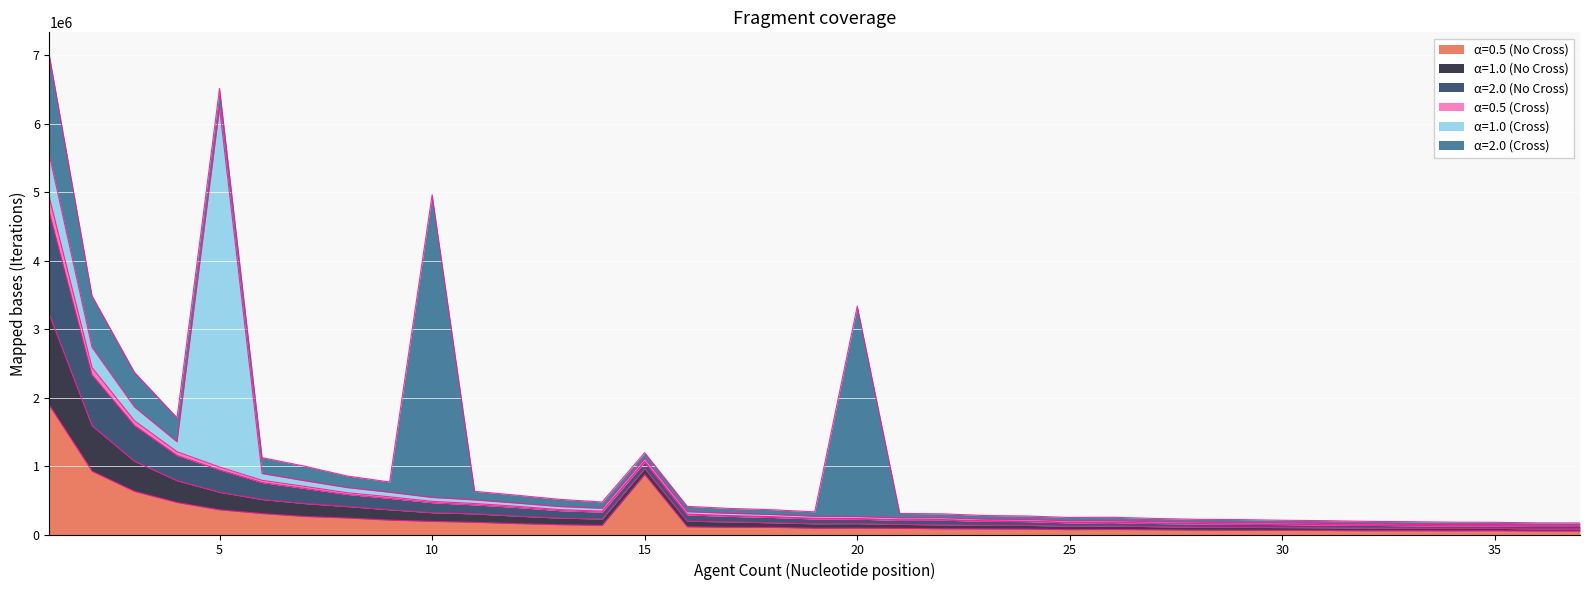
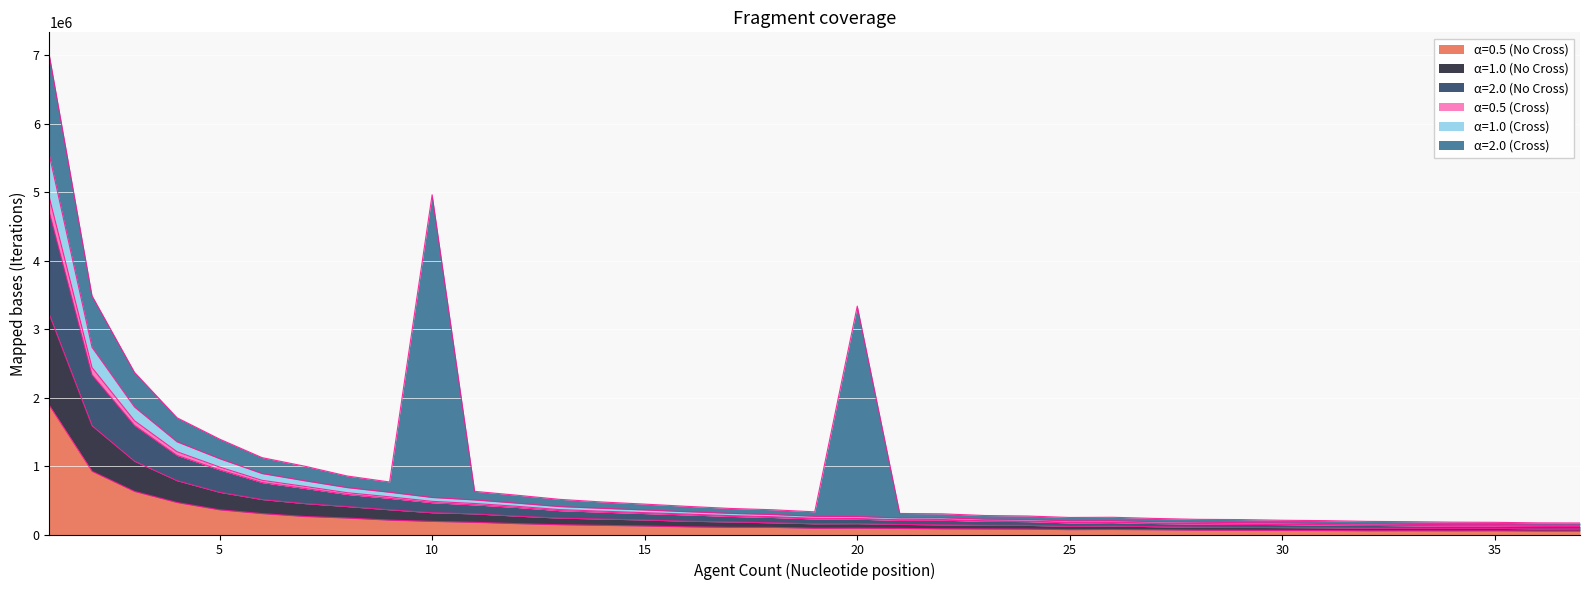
  {
    "α=0.5 (No Cross)": {
      "5": 400000,
      "10": 200000,
-     "15": 900000,
+     "15": 100000,
      "20": 100000,
      "25": 100000,
      "30": 100000
    },
    "α=0.5 (Cross)": {
      "5": 0
    },
    "α=1.0 (Cross)": {
-     "5": 5200000,
+     "5": 100000,
      "10": 100000,
      "15": 0
    },
    "α=2.0 (Cross)": {
      "5": 300000,
      "10": 4400000,
      "15": 100000,
      "20": 3100000,
      "25": 0,
      "30": 0
    }
  }
